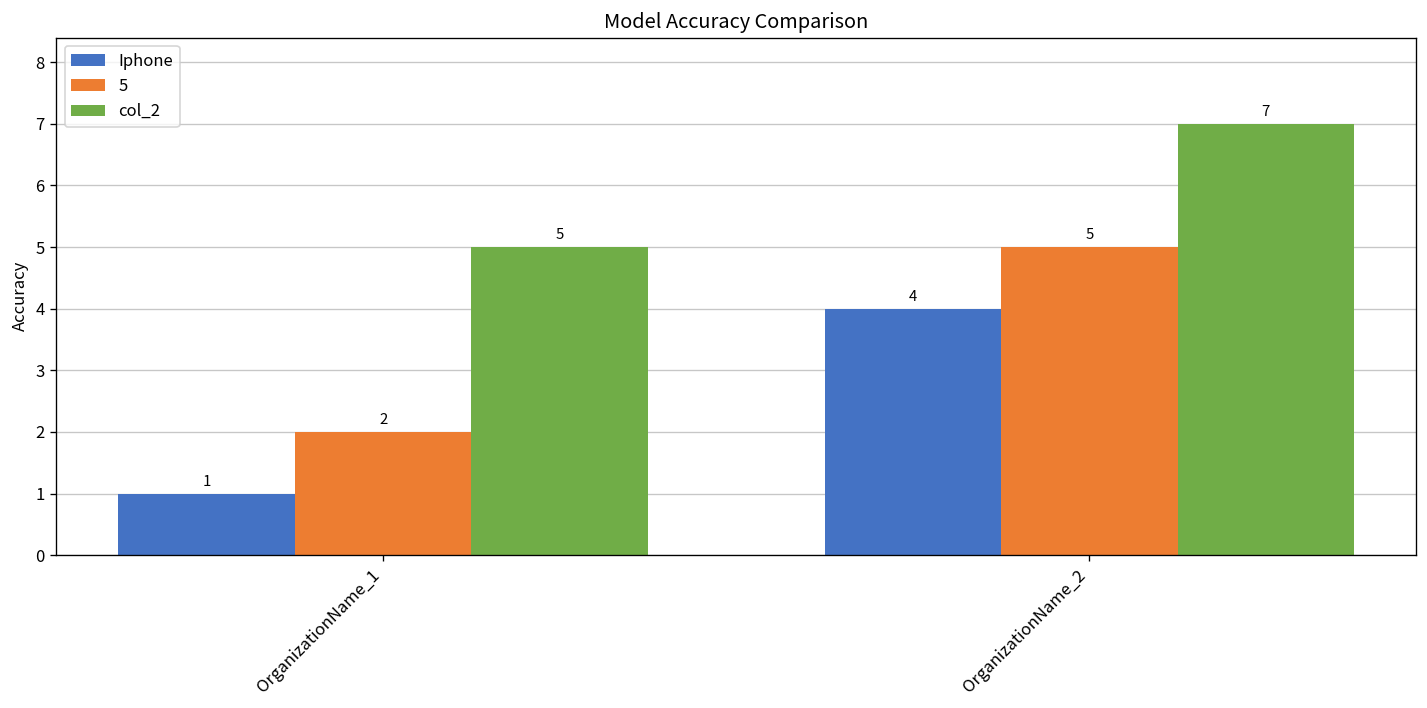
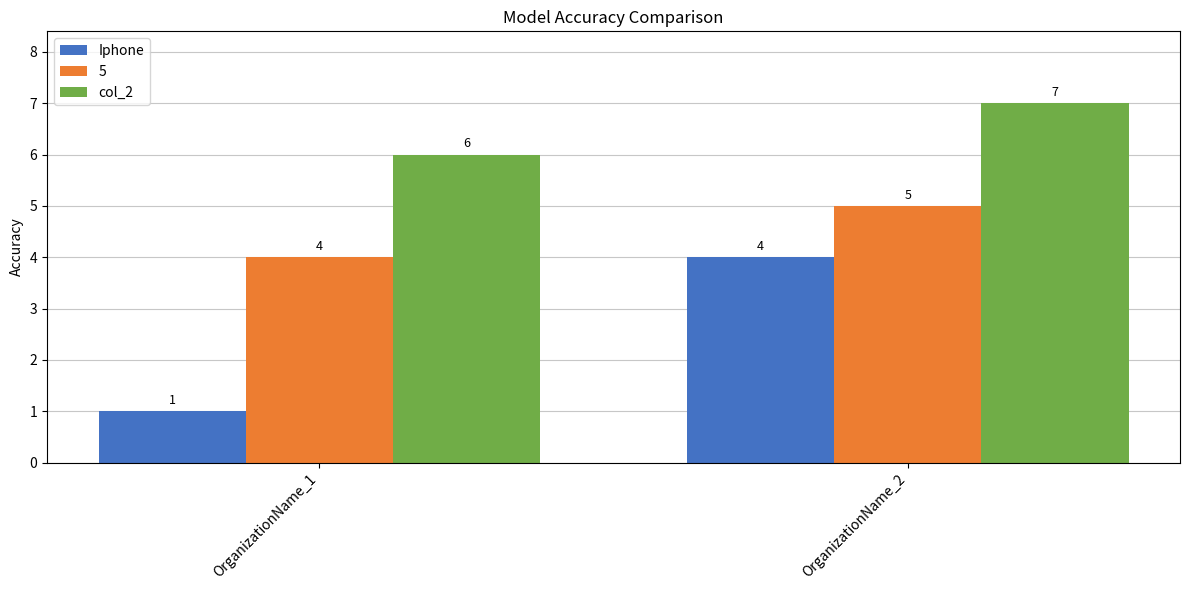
  {
    "Iphone": {
      "OrganizationName_1": 1,
      "OrganizationName_2": 4
    },
    "5": {
-     "OrganizationName_1": 2,
+     "OrganizationName_1": 4,
      "OrganizationName_2": 5
    },
    "col_2": {
-     "OrganizationName_1": 5,
+     "OrganizationName_1": 6,
      "OrganizationName_2": 7
    }
  }
